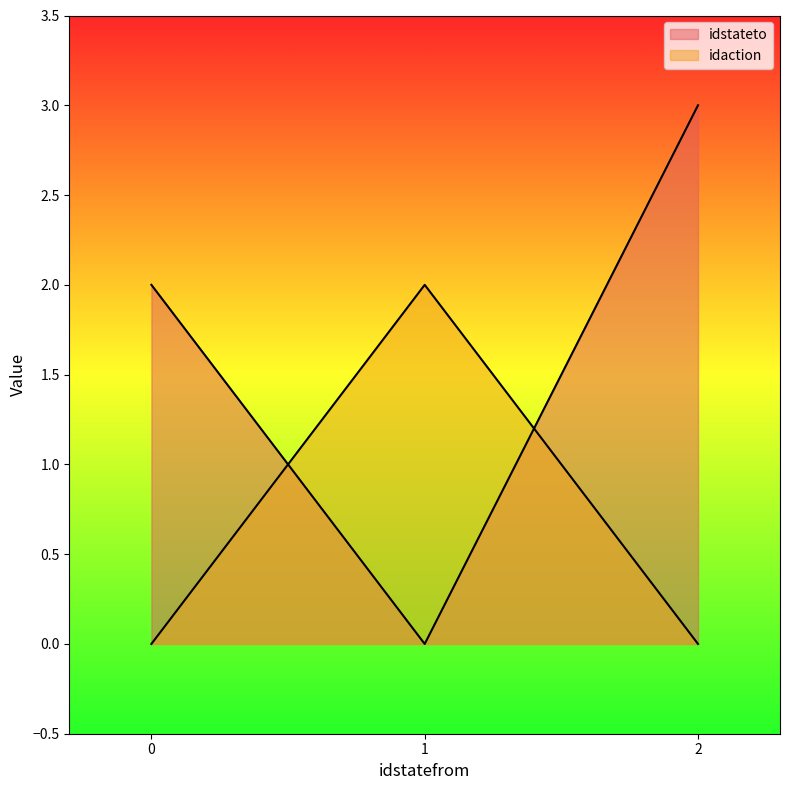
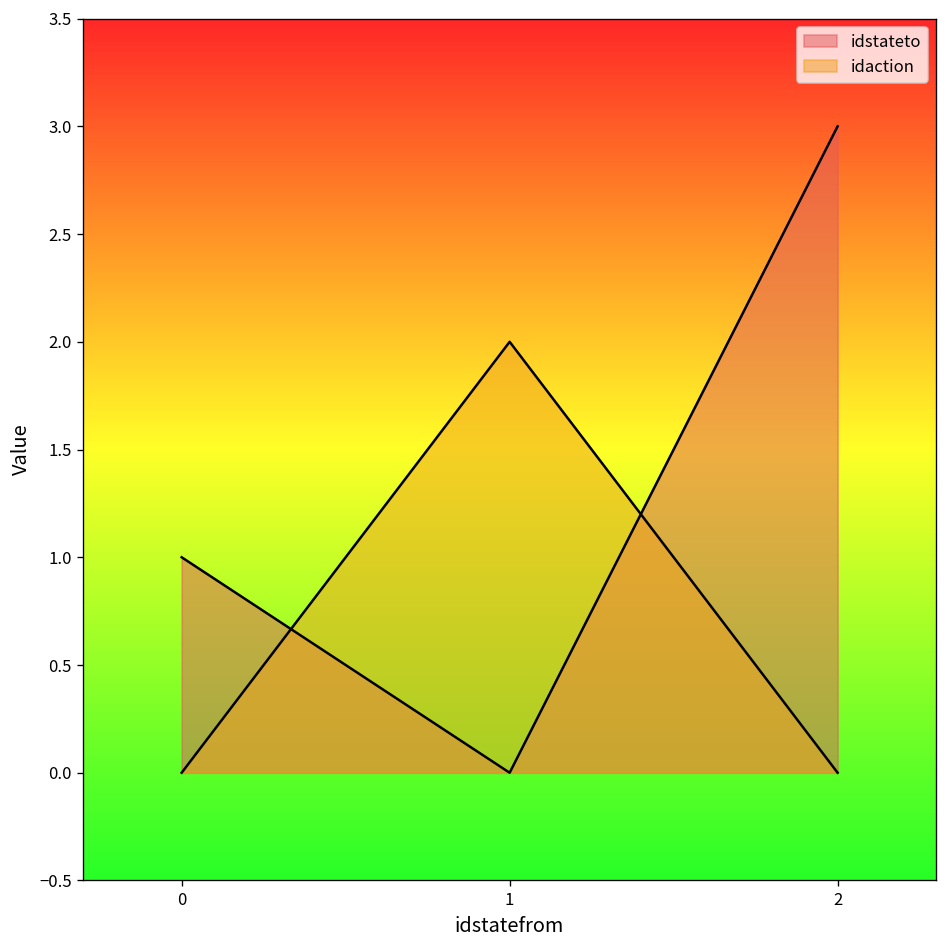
  {
    "idstateto": {
-     "0": 2,
+     "0": 1,
      "1": 0,
      "2": 3
    },
    "idaction": {
      "0": 0,
      "1": 2,
      "2": 0
    }
  }
